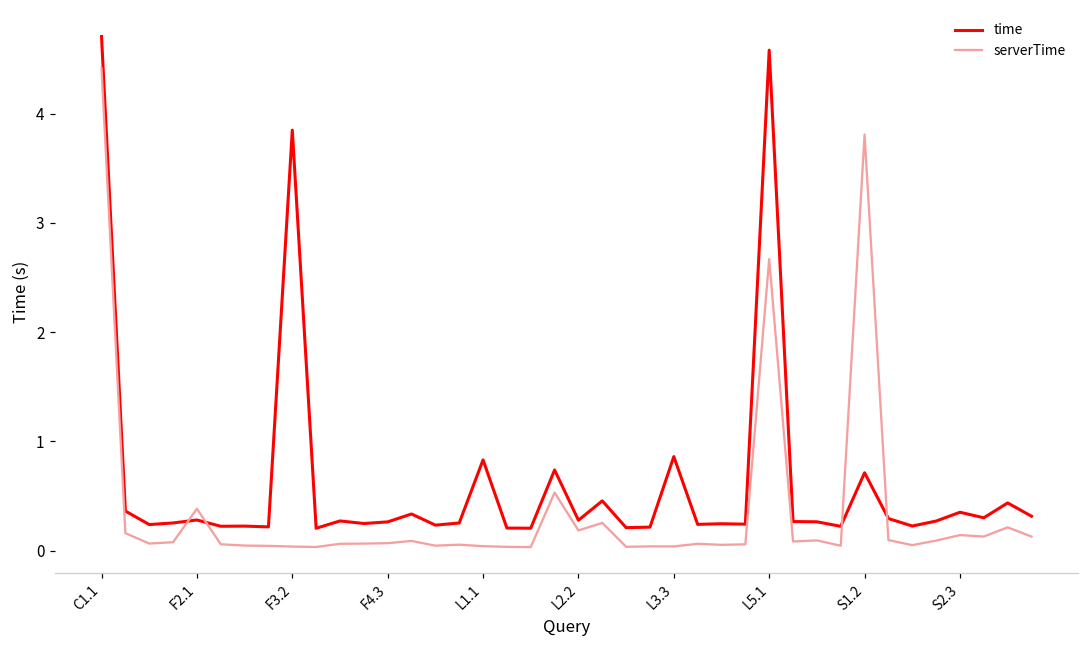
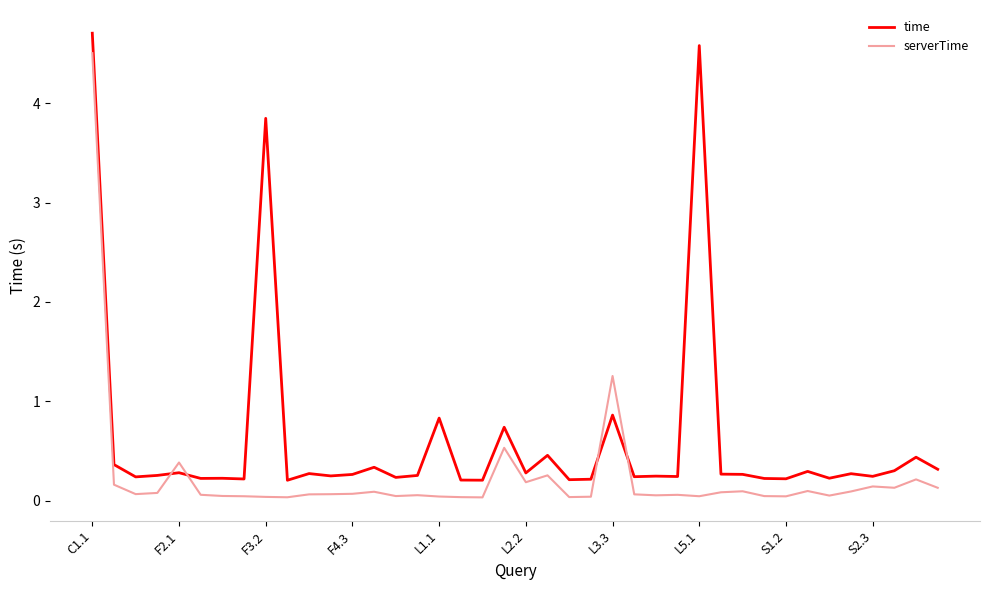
  {
    "time": {
      "C1.1": 4.7,
      "F2.1": 0.3,
      "F3.2": 3.8,
      "F4.3": 0.3,
      "L1.1": 0.8,
      "L2.2": 0.3,
      "L3.3": 0.9,
      "L5.1": 4.6,
-     "S1.2": 0.7,
-     "S2.3": 0.4
+     "S1.2": 0.2,
+     "S2.3": 0.2
    },
    "serverTime": {
-     "C1.1": 4.4,
+     "C1.1": 4.5,
      "F2.1": 0.4,
      "F3.2": 0.0,
      "F4.3": 0.1,
      "L1.1": 0.0,
      "L2.2": 0.2,
-     "L3.3": 0.0,
-     "L5.1": 2.7,
-     "S1.2": 3.8,
+     "L3.3": 1.3,
+     "L5.1": 0.0,
+     "S1.2": 0.0,
      "S2.3": 0.1
    }
  }
